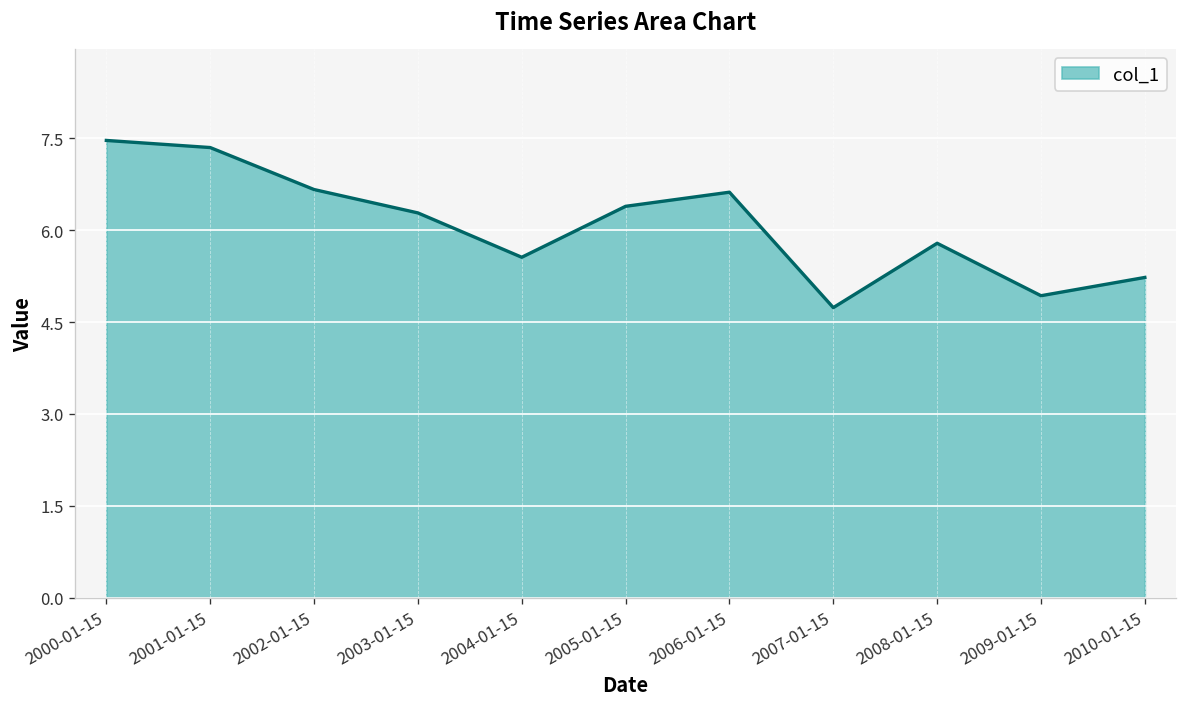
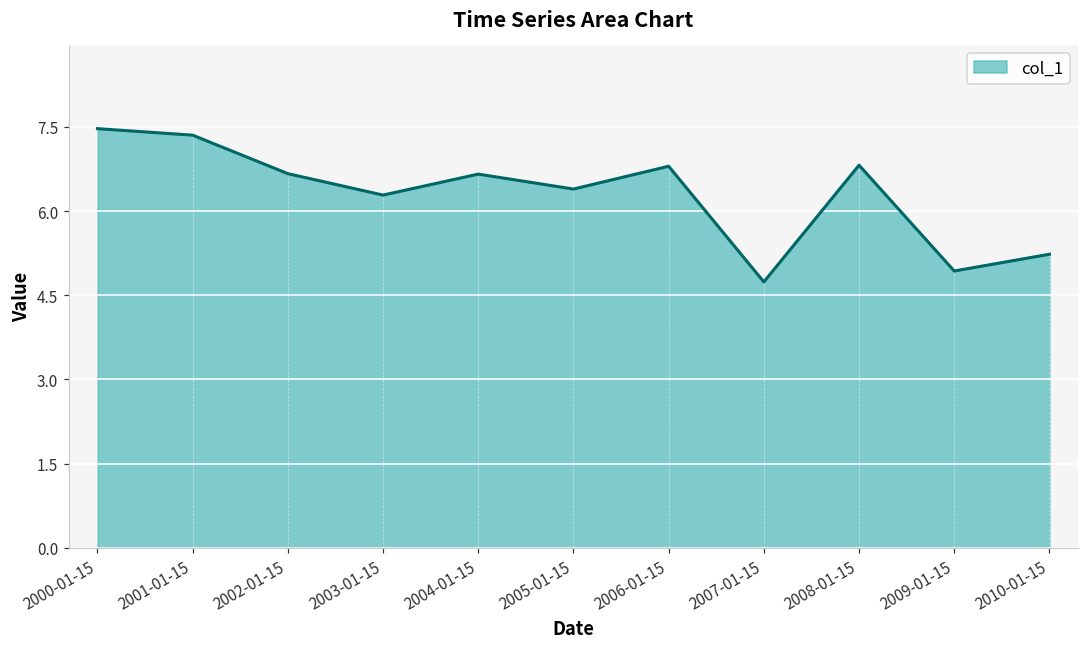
  {
    "2000-01-15": 7.5,
    "2001-01-15": 7.4,
    "2002-01-15": 6.7,
    "2003-01-15": 6.3,
-   "2004-01-15": 5.6,
+   "2004-01-15": 6.7,
    "2005-01-15": 6.4,
-   "2006-01-15": 6.6,
+   "2006-01-15": 6.8,
    "2007-01-15": 4.7,
-   "2008-01-15": 5.8,
+   "2008-01-15": 6.8,
    "2009-01-15": 4.9,
    "2010-01-15": 5.2
  }
